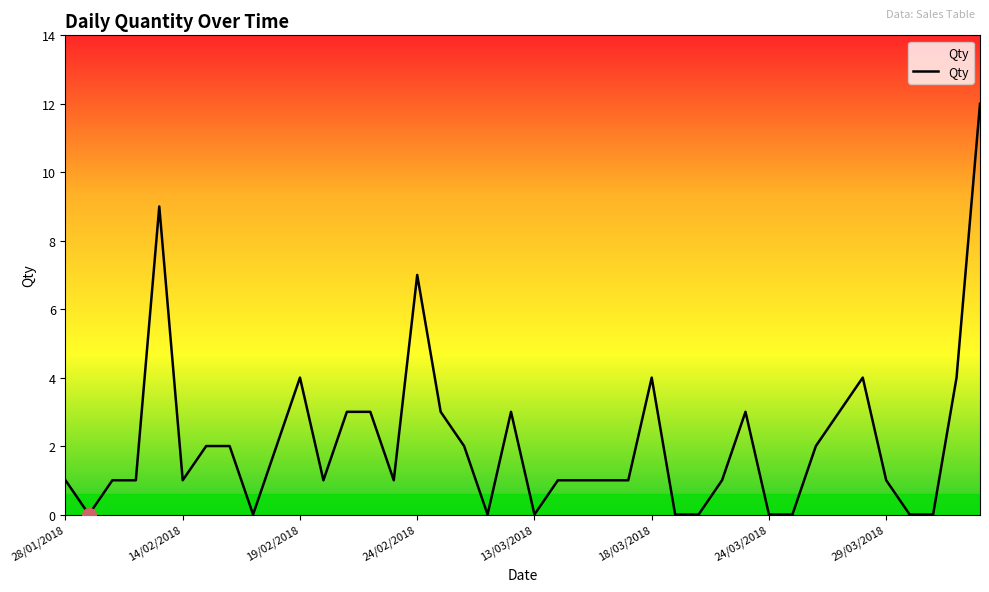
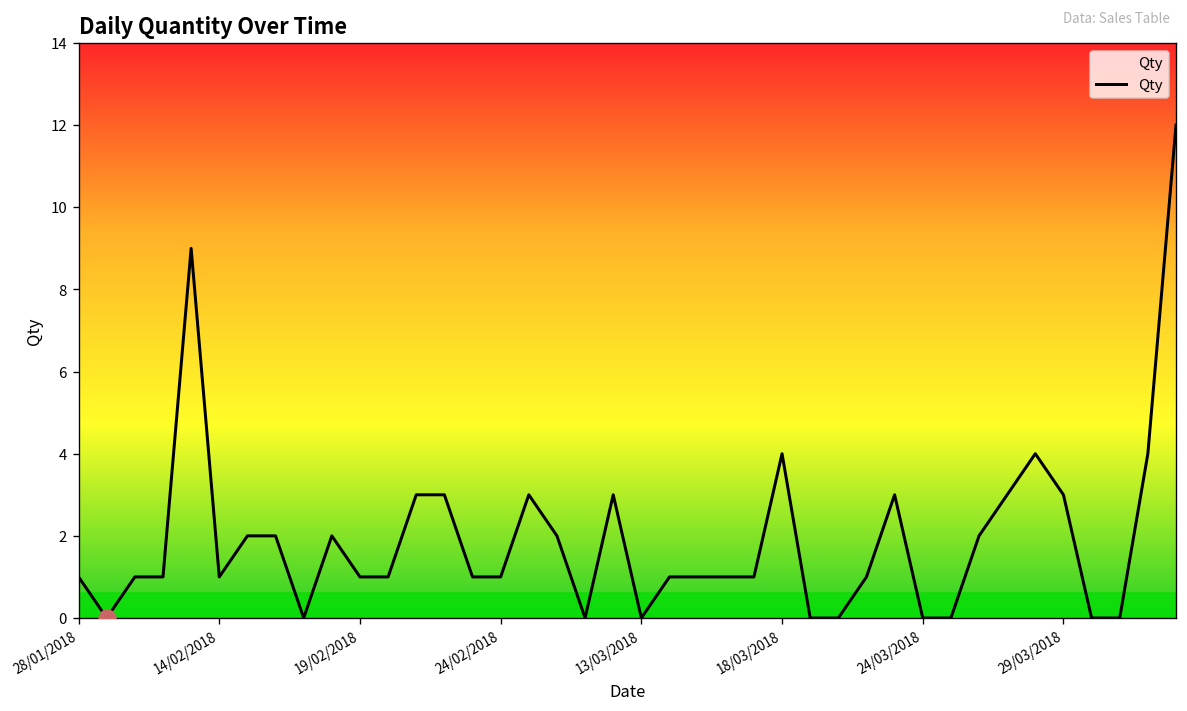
  {
    "Qty": {
      "28/01/2018": 1,
      "14/02/2018": 1,
-     "19/02/2018": 4,
-     "24/02/2018": 7,
+     "19/02/2018": 1,
+     "24/02/2018": 1,
      "18/03/2018": 4,
-     "29/03/2018": 1
+     "29/03/2018": 3
    }
  }
